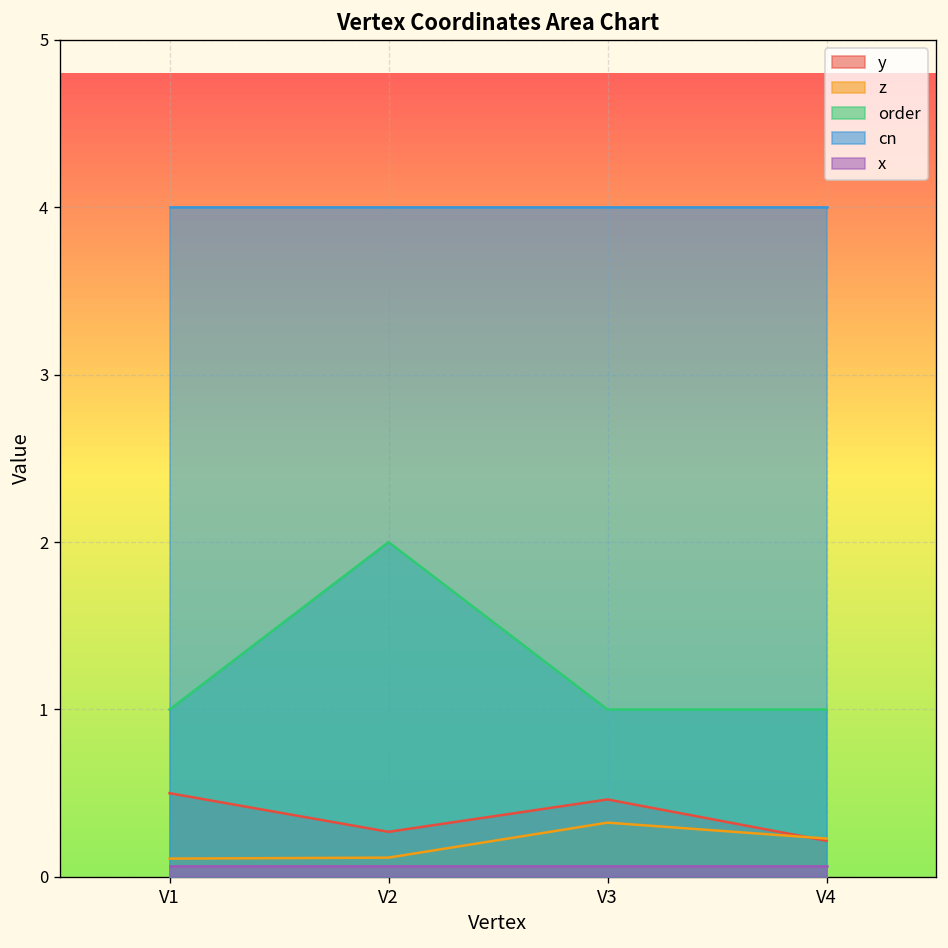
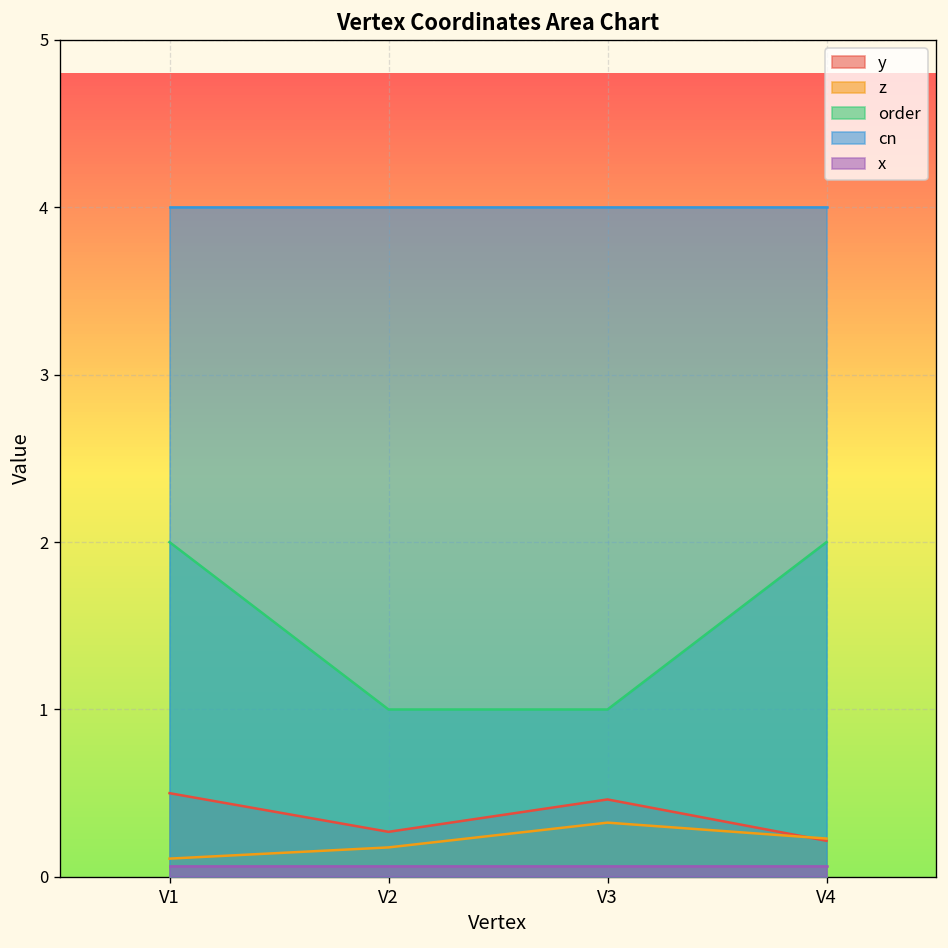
  {
    "y": {
      "V1": 0.50,
      "V2": 0.27,
      "V3": 0.46
    },
    "z": {
      "V1": 0.11,
-     "V2": 0.12,
+     "V2": 0.18,
      "V3": 0.32
    },
    "order": {
-     "V1": 1,
-     "V2": 2,
+     "V1": 2,
+     "V2": 1,
      "V3": 1,
-     "V4": 1
+     "V4": 2
    },
    "cn": {
      "V1": 4.00,
      "V2": 4.00,
      "V3": 4.00,
      "V4": 4.00
    },
    "x": {
      "V1": 0.06,
      "V2": 0.06,
      "V3": 0.06,
      "V4": 0.06
    }
  }
